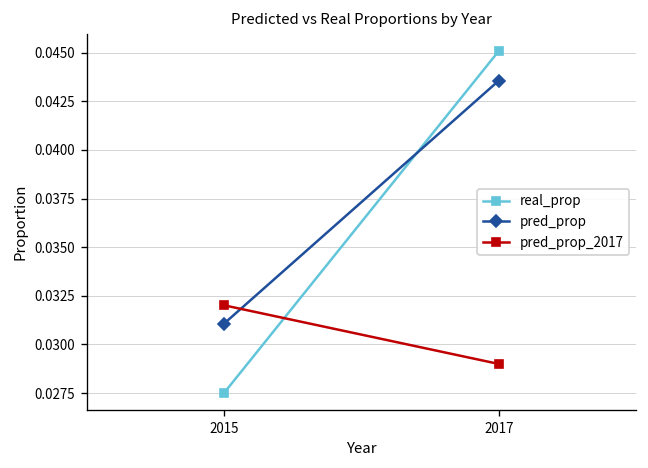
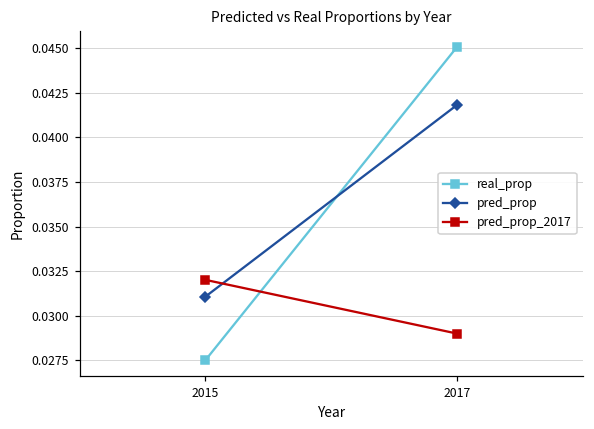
  {
    "real_prop": {
      "2015": 0.0275,
      "2017": 0.0451
    },
    "pred_prop": {
      "2015": 0.0311,
-     "2017": 0.0436
+     "2017": 0.0418
    },
    "pred_prop_2017": {
      "2015": 0.0320,
      "2017": 0.0290
    }
  }
